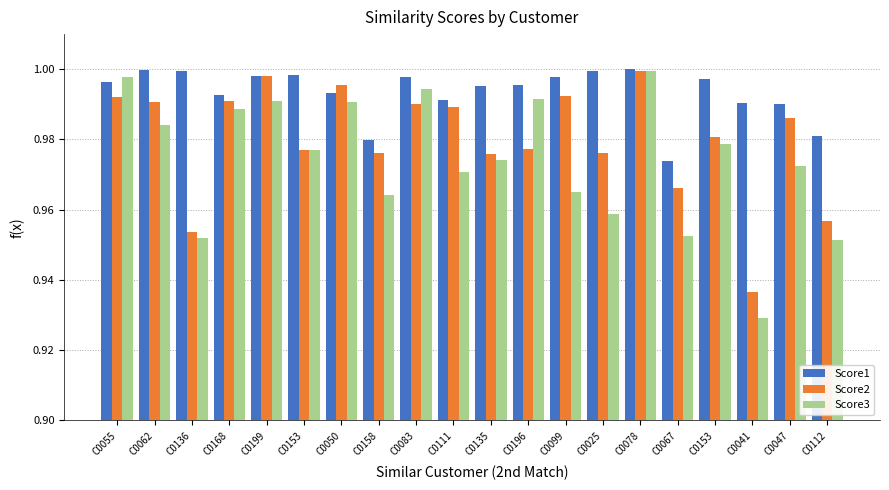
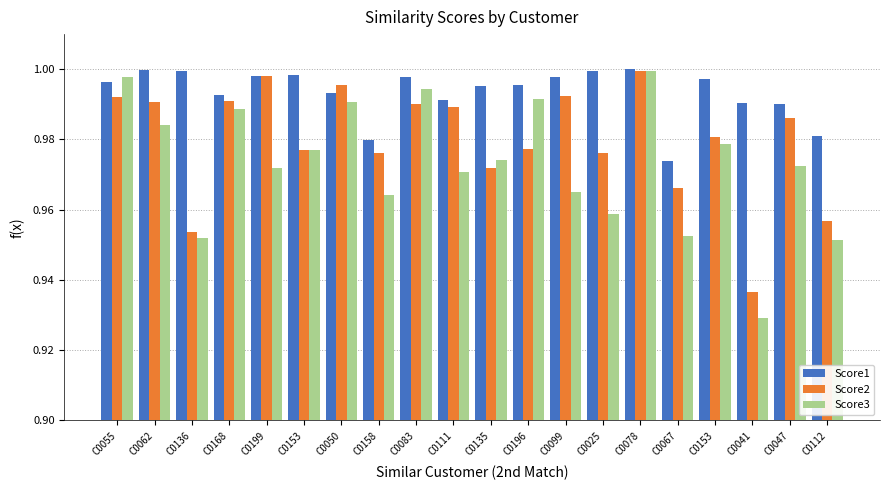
  {
    "Score1": {
      "C0055": 0.996,
      "C0062": 1.000,
      "C0136": 0.999,
      "C0168": 0.993,
      "C0199": 0.998,
      "C0050": 0.993,
      "C0158": 0.980,
      "C0083": 0.998,
      "C0111": 0.991,
      "C0135": 0.995,
      "C0196": 0.995,
      "C0099": 0.998,
      "C0025": 0.999,
      "C0078": 1.000,
      "C0067": 0.974,
      "C0041": 0.990,
      "C0047": 0.990,
      "C0112": 0.981
    },
    "Score2": {
      "C0055": 0.992,
      "C0062": 0.991,
      "C0136": 0.954,
      "C0168": 0.991,
      "C0199": 0.998,
      "C0050": 0.995,
      "C0158": 0.976,
      "C0083": 0.990,
      "C0111": 0.989,
-     "C0135": 0.976,
+     "C0135": 0.972,
      "C0196": 0.977,
      "C0099": 0.992,
      "C0025": 0.976,
      "C0078": 1.000,
      "C0067": 0.966,
      "C0041": 0.937,
      "C0047": 0.986,
      "C0112": 0.957
    },
    "Score3": {
      "C0055": 0.998,
      "C0062": 0.984,
      "C0136": 0.952,
      "C0168": 0.989,
-     "C0199": 0.991,
+     "C0199": 0.972,
      "C0050": 0.991,
      "C0158": 0.964,
      "C0083": 0.994,
      "C0111": 0.971,
      "C0135": 0.974,
      "C0196": 0.992,
      "C0099": 0.965,
      "C0025": 0.959,
      "C0078": 0.999,
      "C0067": 0.953,
      "C0041": 0.929,
      "C0047": 0.972,
      "C0112": 0.951
    }
  }
